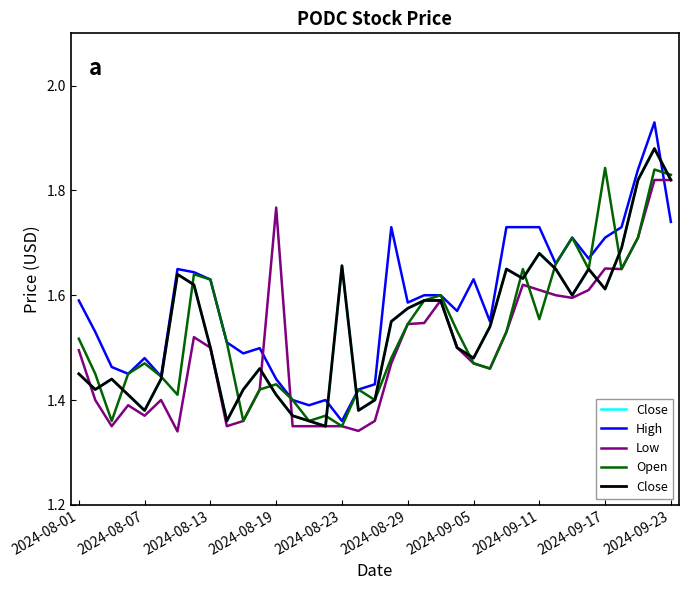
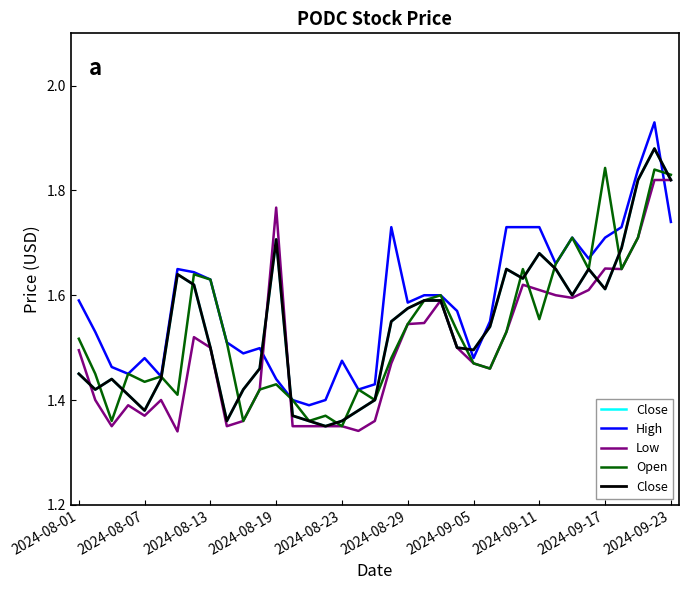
  {
    "Close": {
      "2024-08-01": 1.45,
      "2024-08-07": 1.38,
-     "2024-08-19": 1.41,
-     "2024-08-23": 1.66,
+     "2024-08-19": 1.71,
+     "2024-08-23": 1.36,
      "2024-08-29": 1.58,
-     "2024-09-05": 1.48,
+     "2024-09-05": 1.50,
      "2024-09-11": 1.68,
      "2024-09-17": 1.61
    },
    "High": {
      "2024-08-01": 1.59,
      "2024-08-07": 1.48,
      "2024-08-19": 1.44,
-     "2024-08-23": 1.36,
+     "2024-08-23": 1.47,
      "2024-08-29": 1.59,
-     "2024-09-05": 1.63,
+     "2024-09-05": 1.48,
      "2024-09-11": 1.73,
      "2024-09-17": 1.71,
      "2024-09-23": 1.74
    },
    "Low": {
      "2024-08-01": 1.50,
      "2024-08-07": 1.37,
      "2024-08-19": 1.77,
      "2024-09-11": 1.61,
      "2024-09-17": 1.65
    },
    "Open": {
      "2024-08-01": 1.52,
-     "2024-08-07": 1.47,
+     "2024-08-07": 1.43,
      "2024-08-19": 1.43,
      "2024-09-11": 1.55,
      "2024-09-17": 1.84,
      "2024-09-23": 1.83
    }
  }
